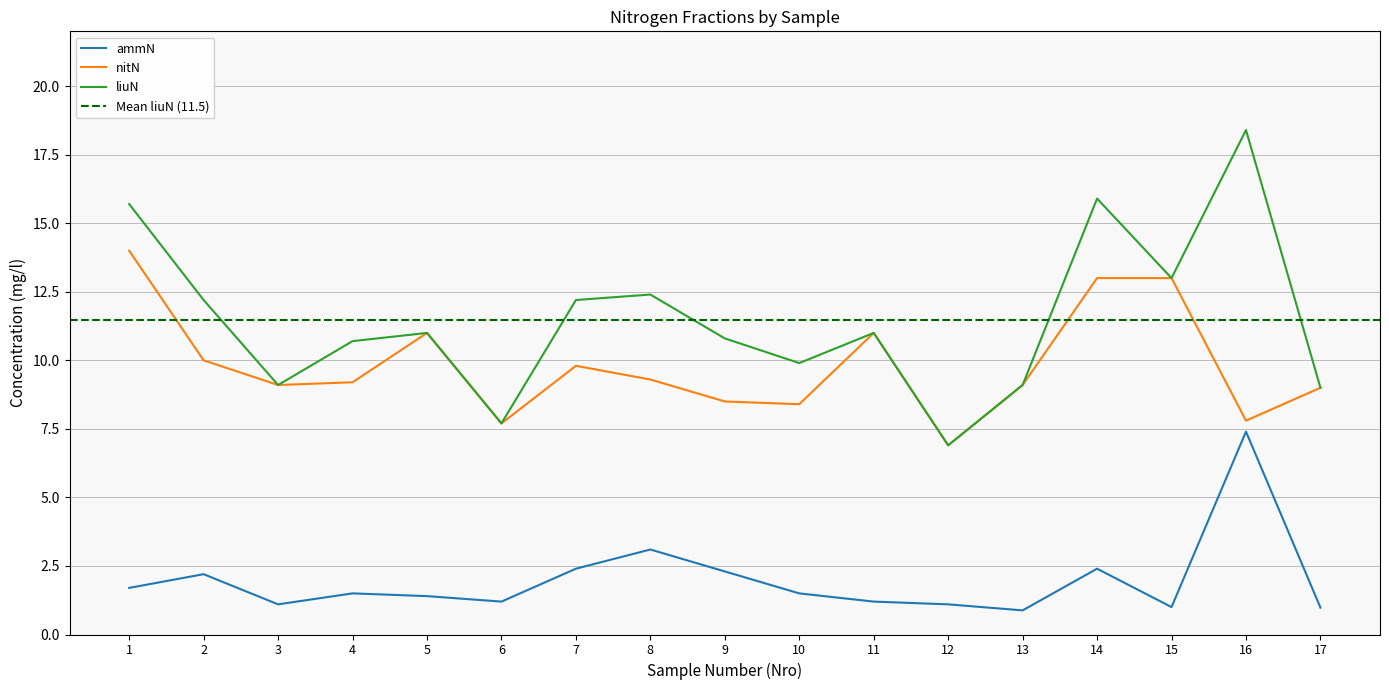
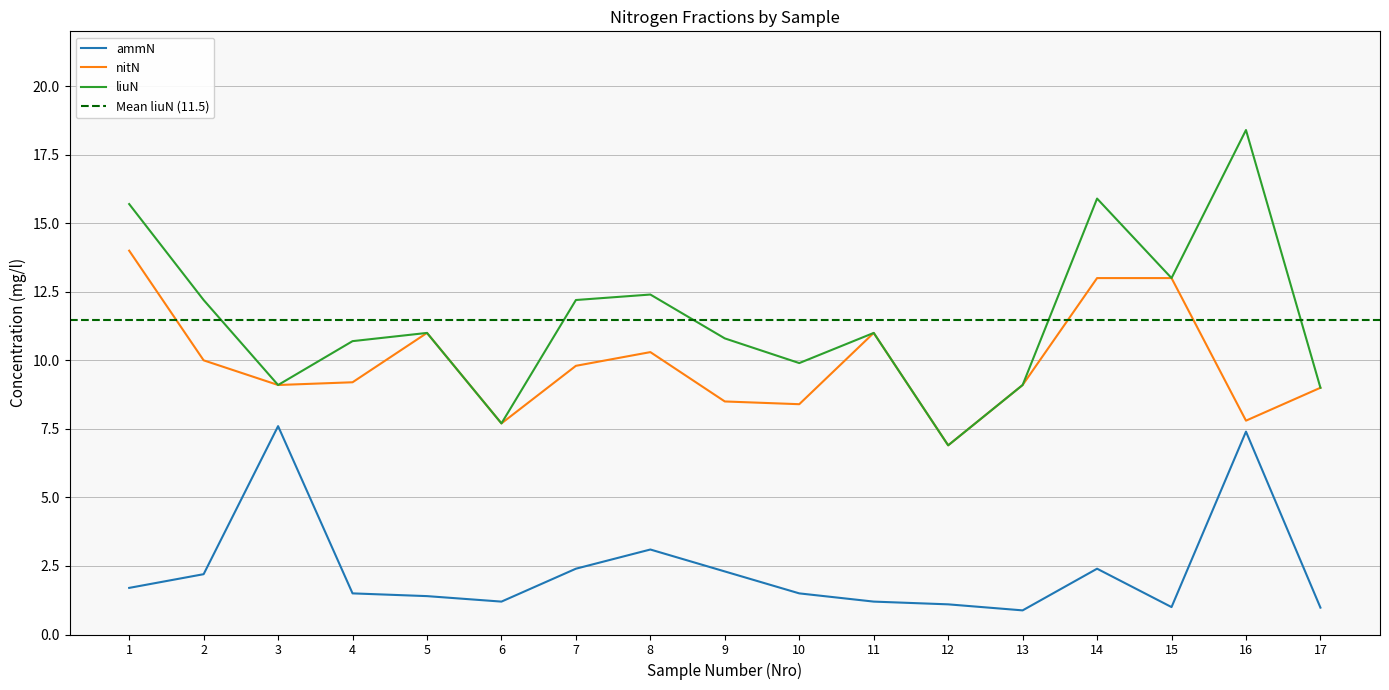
  {
    "ammN": {
      "1": 1.7,
      "2": 2.2,
-     "3": 1.1,
+     "3": 7.6,
      "4": 1.5,
      "5": 1.4,
      "6": 1.2,
      "7": 2.4,
      "8": 3.1,
      "9": 2.3,
      "10": 1.5,
      "11": 1.2,
      "12": 1.1,
      "13": 0.9,
      "14": 2.4,
      "15": 1.0,
      "16": 7.4,
      "17": 1.0
    },
    "nitN": {
      "1": 14.0,
      "2": 10.0,
      "4": 9.2,
      "7": 9.8,
-     "8": 9.3,
+     "8": 10.3,
      "9": 8.5,
      "10": 8.4,
      "14": 13.0,
      "16": 7.8
    },
    "liuN": {
      "1": 15.7,
      "2": 12.2,
      "4": 10.7,
      "7": 12.2,
      "8": 12.4,
      "9": 10.8,
      "10": 9.9,
      "14": 15.9,
      "16": 18.4
    }
  }
